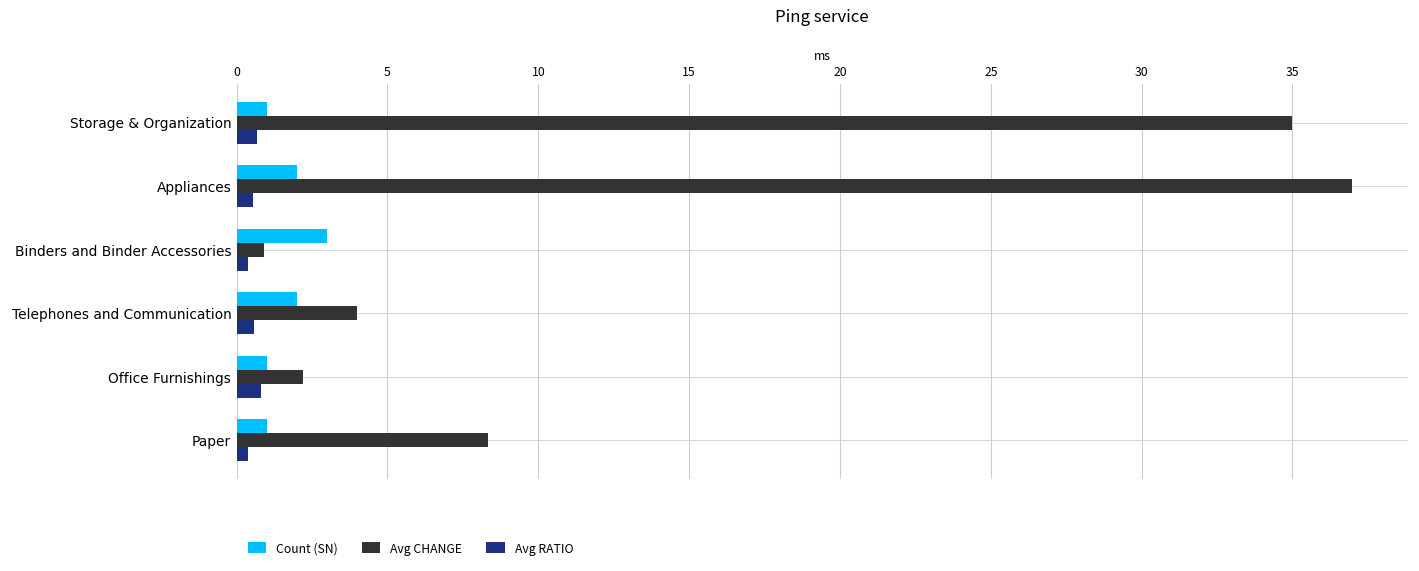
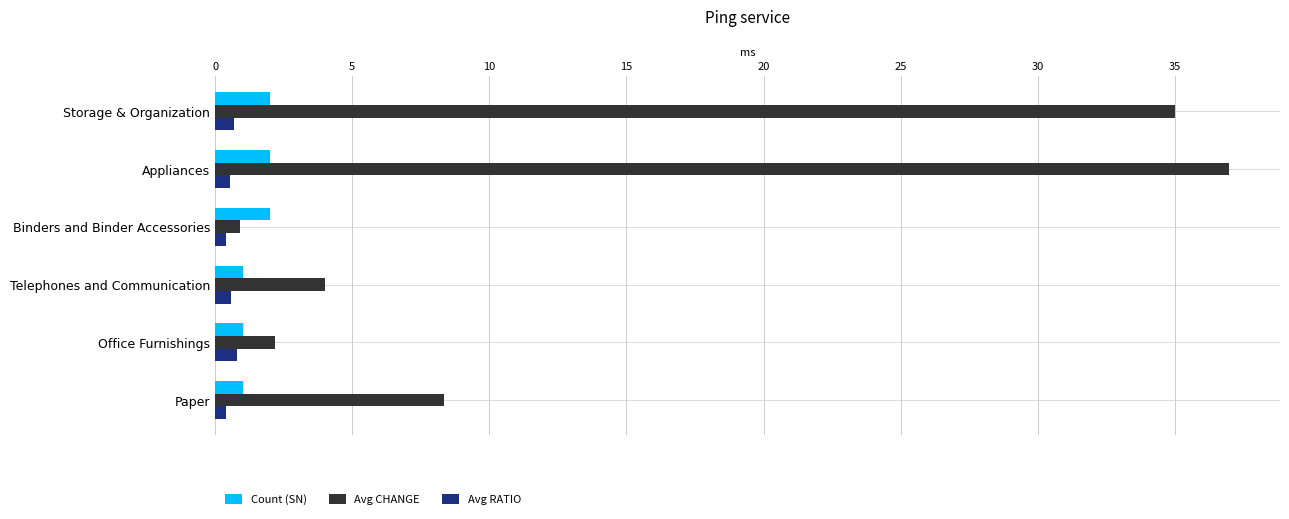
  {
    "Count (SN)": {
-     "Storage & Organization": 1,
+     "Storage & Organization": 2,
      "Appliances": 2,
-     "Binders and Binder Accessories": 3,
-     "Telephones and Communication": 2,
+     "Binders and Binder Accessories": 2,
+     "Telephones and Communication": 1,
      "Office Furnishings": 1,
      "Paper": 1
    },
    "Avg CHANGE": {
      "Storage & Organization": 35,
      "Appliances": 37,
      "Binders and Binder Accessories": 1,
      "Telephones and Communication": 4,
      "Office Furnishings": 2.2,
      "Paper": 8.3
    },
    "Avg RATIO": {
      "Storage & Organization": 0.7,
      "Appliances": 0.5,
      "Binders and Binder Accessories": 0.4,
      "Telephones and Communication": 0.6,
      "Office Furnishings": 0.8,
      "Paper": 0.4
    }
  }
